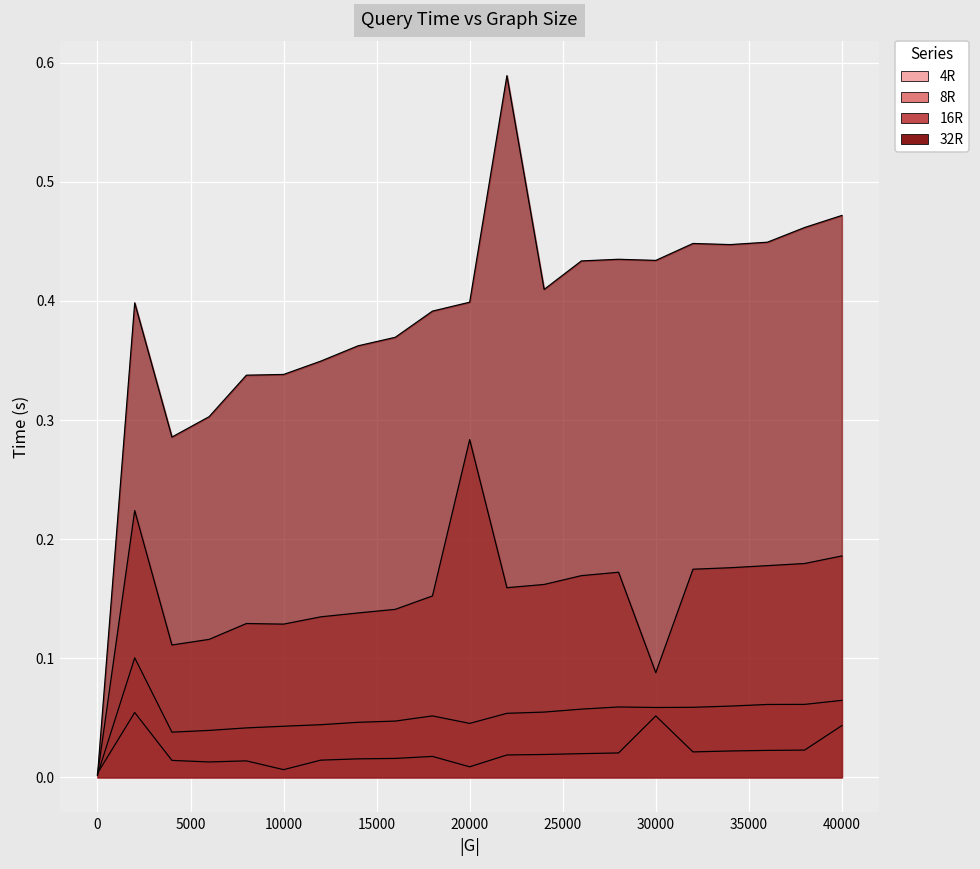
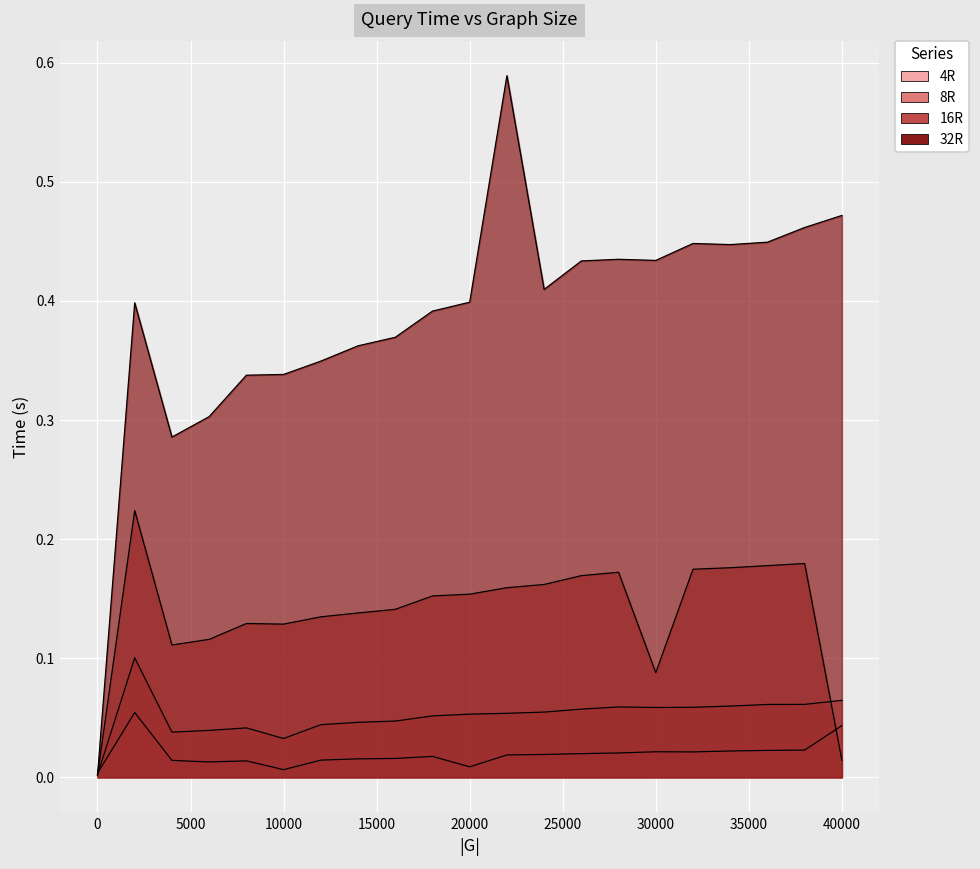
  {
    "4R": {
      "10000": 0.006,
      "20000": 0.009,
-     "30000": 0.052,
+     "30000": 0.021,
      "40000": 0.043
    },
    "8R": {
-     "10000": 0.043,
-     "20000": 0.045,
+     "10000": 0.033,
+     "20000": 0.053,
      "30000": 0.059,
      "40000": 0.065
    },
    "16R": {
      "10000": 0.129,
-     "20000": 0.284,
+     "20000": 0.154,
      "30000": 0.088,
-     "40000": 0.186
+     "40000": 0.014
    },
    "32R": {
      "10000": 0.338,
      "20000": 0.399,
      "30000": 0.434,
      "40000": 0.472
    }
  }
